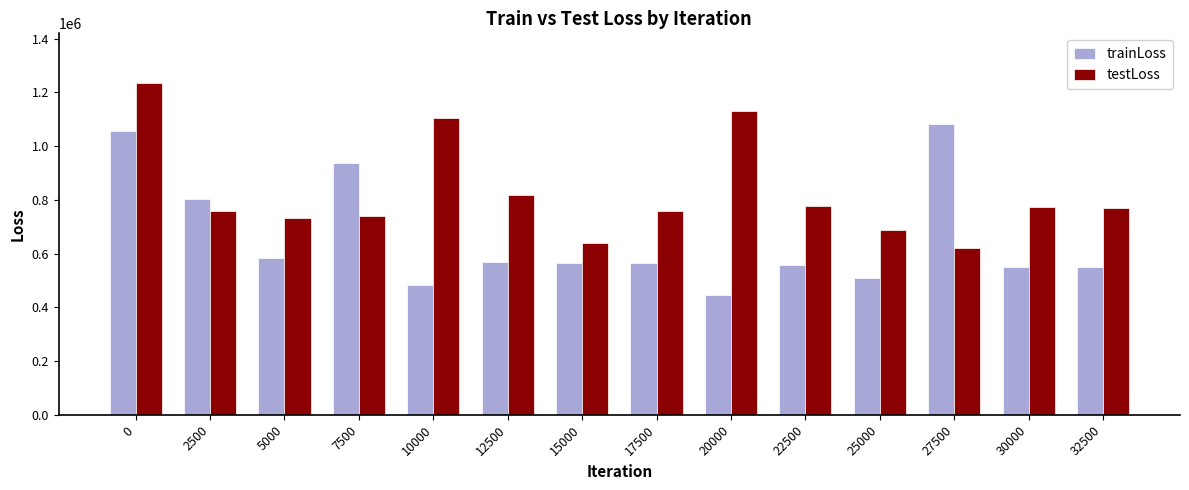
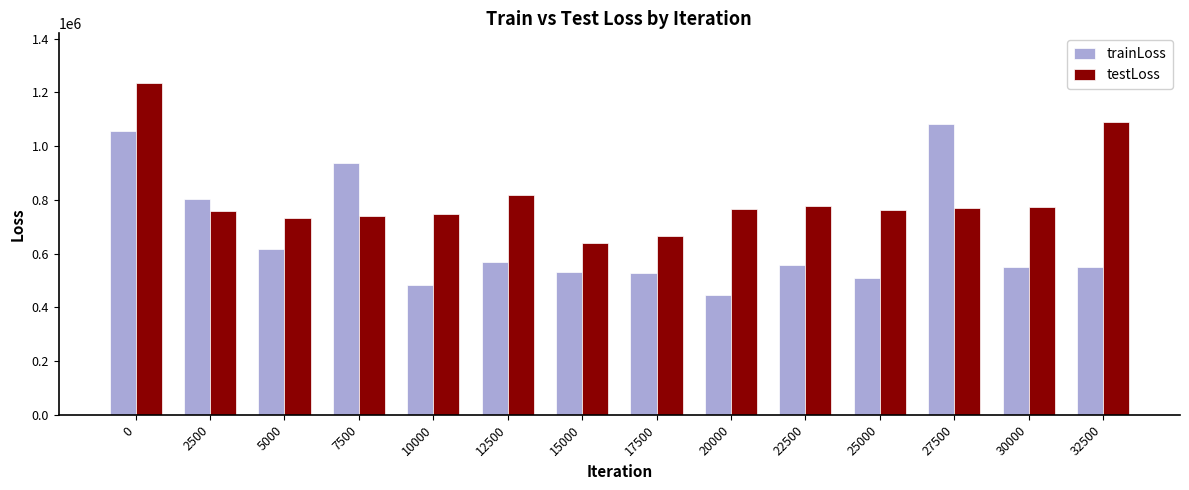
  {
    "trainLoss": {
      "0": 1050000,
      "2500": 800000,
-     "5000": 580000,
+     "5000": 620000,
      "7500": 940000,
      "10000": 480000,
      "12500": 570000,
-     "15000": 570000,
-     "17500": 560000,
+     "15000": 530000,
+     "17500": 530000,
      "20000": 450000,
      "22500": 560000,
      "25000": 510000,
      "27500": 1080000,
      "30000": 550000,
      "32500": 550000
    },
    "testLoss": {
      "0": 1230000,
      "2500": 760000,
      "5000": 730000,
      "7500": 740000,
-     "10000": 1110000,
+     "10000": 750000,
      "12500": 820000,
      "15000": 640000,
-     "17500": 760000,
-     "20000": 1130000,
+     "17500": 670000,
+     "20000": 760000,
      "22500": 780000,
-     "25000": 690000,
-     "27500": 620000,
+     "25000": 760000,
+     "27500": 770000,
      "30000": 770000,
-     "32500": 770000
+     "32500": 1090000
    }
  }
